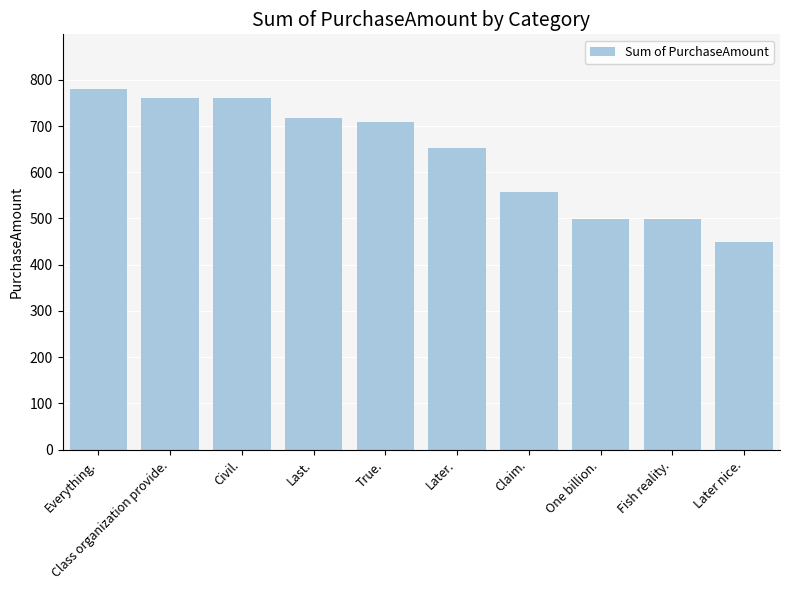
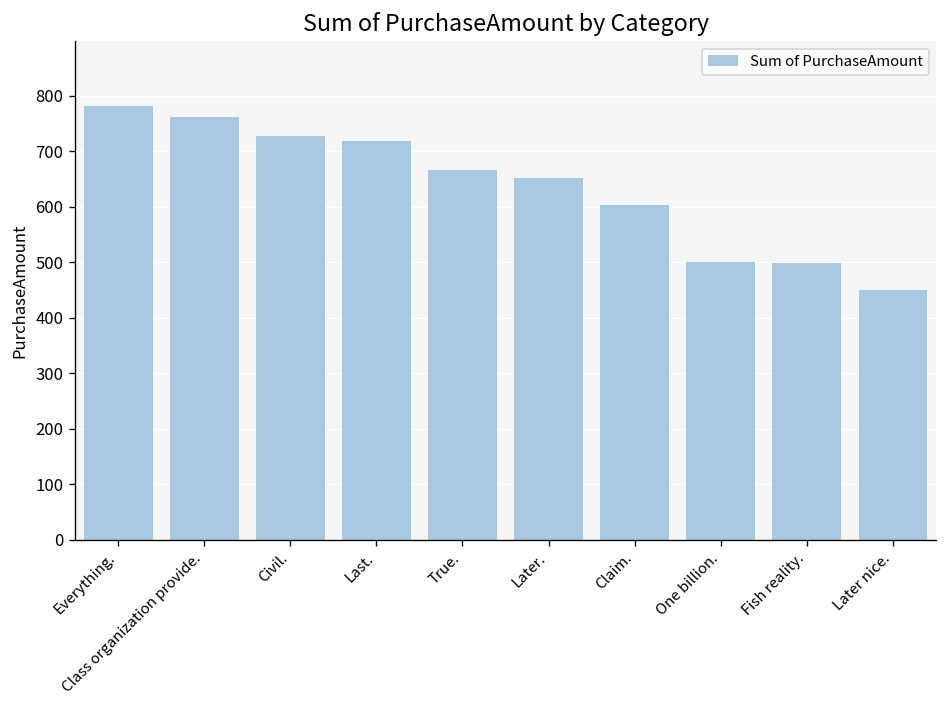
  {
    "Everything.": 780,
    "Class organization provide.": 760,
-   "Civil.": 760,
+   "Civil.": 730,
    "Last.": 720,
-   "True.": 710,
+   "True.": 670,
    "Later.": 650,
-   "Claim.": 560,
+   "Claim.": 600,
    "One billion.": 500,
    "Fish reality.": 500,
    "Later nice.": 450
  }
